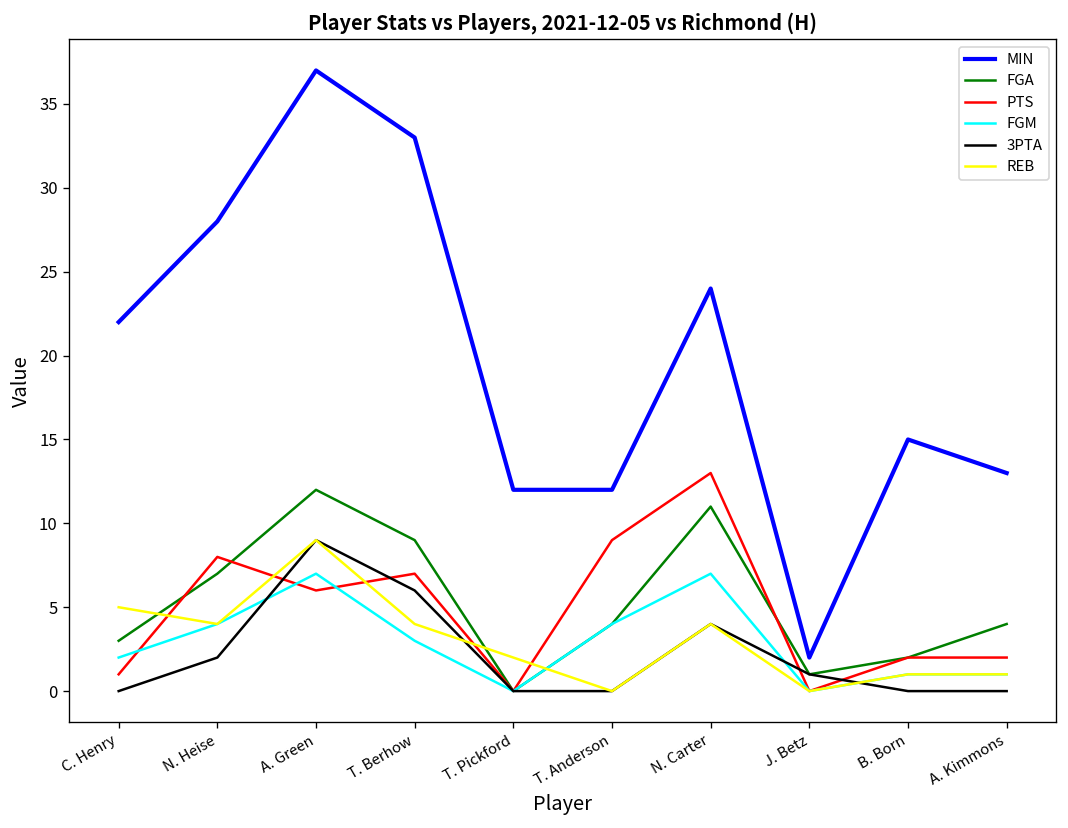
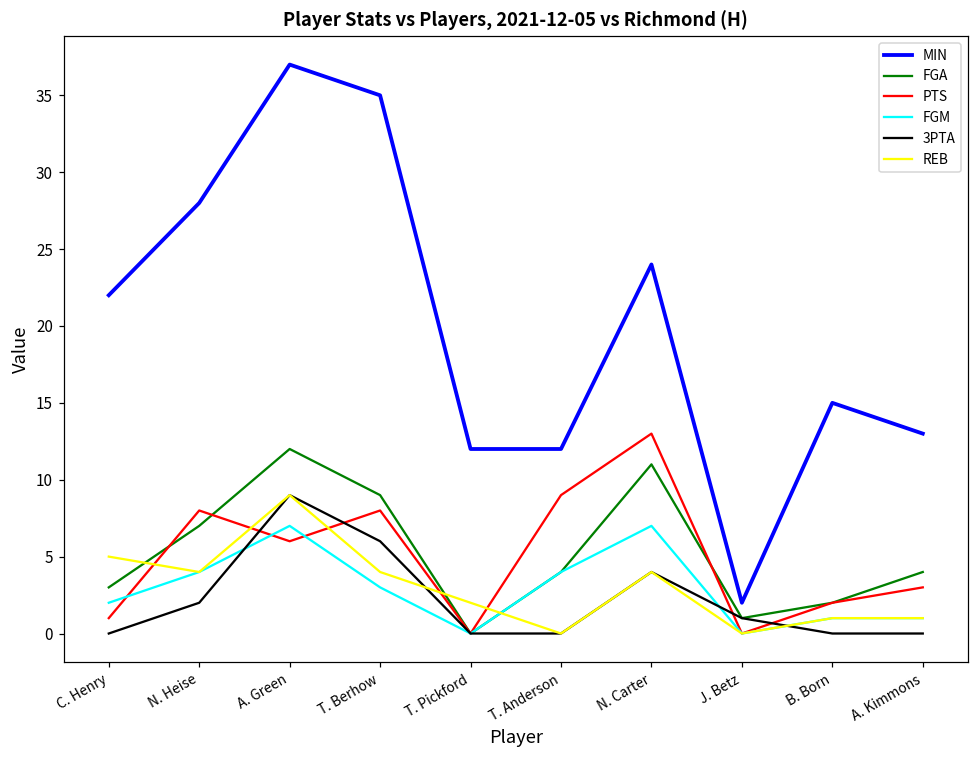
  {
    "MIN": {
      "C. Henry": 22,
      "N. Heise": 28,
      "A. Green": 37,
-     "T. Berhow": 33,
+     "T. Berhow": 35,
      "T. Pickford": 12,
      "T. Anderson": 12,
      "N. Carter": 24,
      "J. Betz": 2,
      "B. Born": 15,
      "A. Kimmons": 13
    },
    "FGA": {
      "C. Henry": 3,
      "N. Heise": 7,
      "A. Green": 12,
      "T. Berhow": 9,
      "N. Carter": 11,
      "A. Kimmons": 4
    },
    "PTS": {
      "C. Henry": 1,
      "N. Heise": 8,
      "A. Green": 6,
-     "T. Berhow": 7,
+     "T. Berhow": 8,
      "T. Anderson": 9,
      "N. Carter": 13,
-     "A. Kimmons": 2
+     "A. Kimmons": 3
    },
    "FGM": {
      "C. Henry": 2,
      "A. Green": 7,
      "T. Berhow": 3,
      "N. Carter": 7
    },
    "3PTA": {
      "C. Henry": 0,
      "N. Heise": 2,
      "T. Berhow": 6,
      "B. Born": 0,
      "A. Kimmons": 0
    },
    "REB": {
      "C. Henry": 5,
      "T. Berhow": 4,
      "T. Pickford": 2
    }
  }
